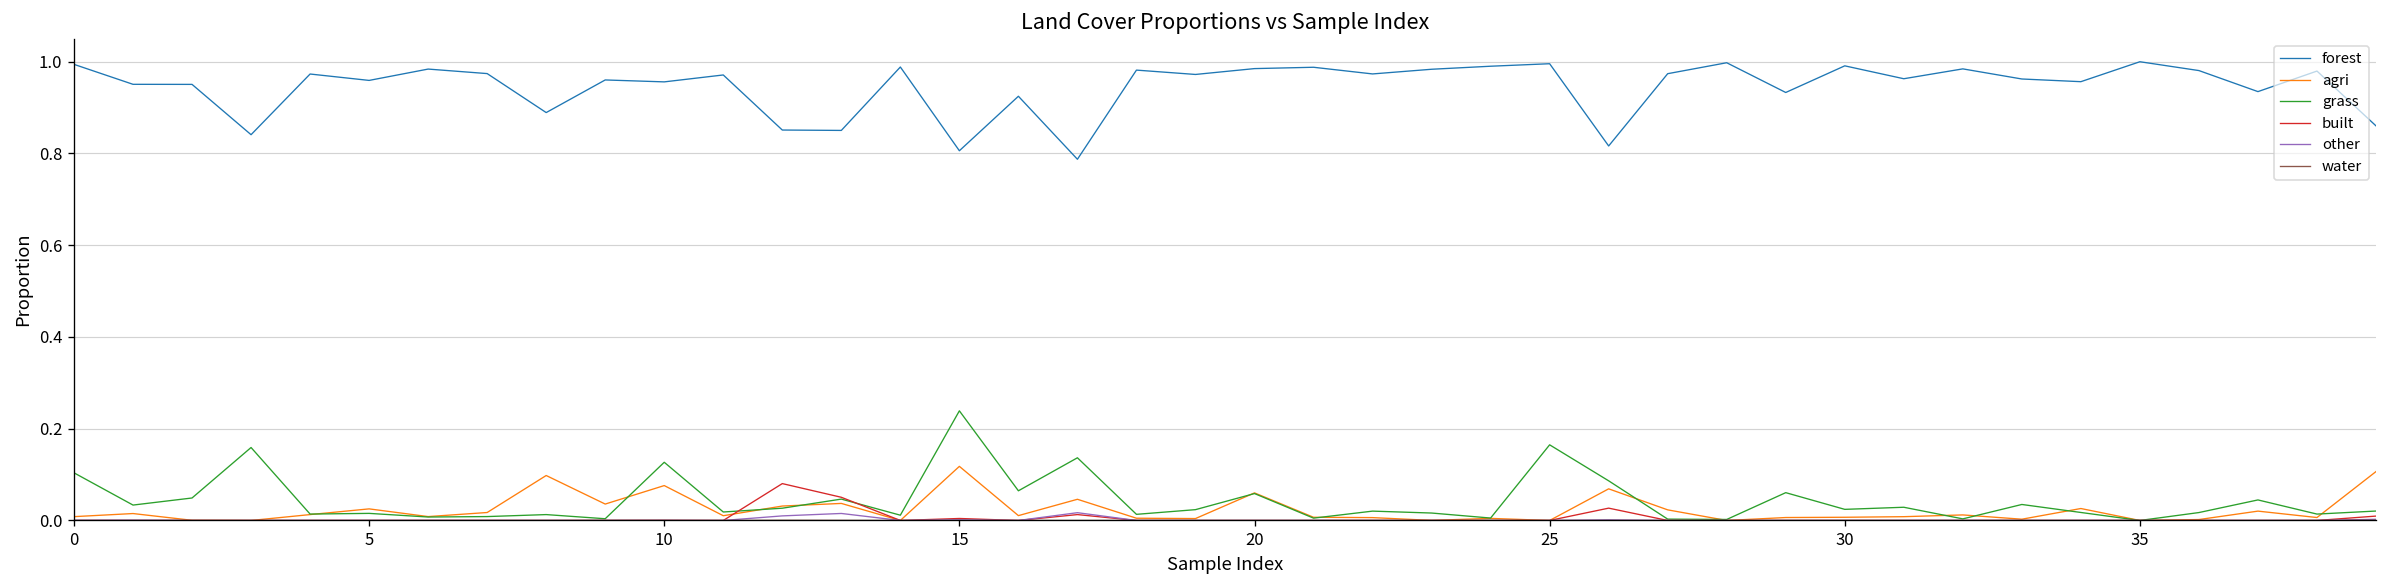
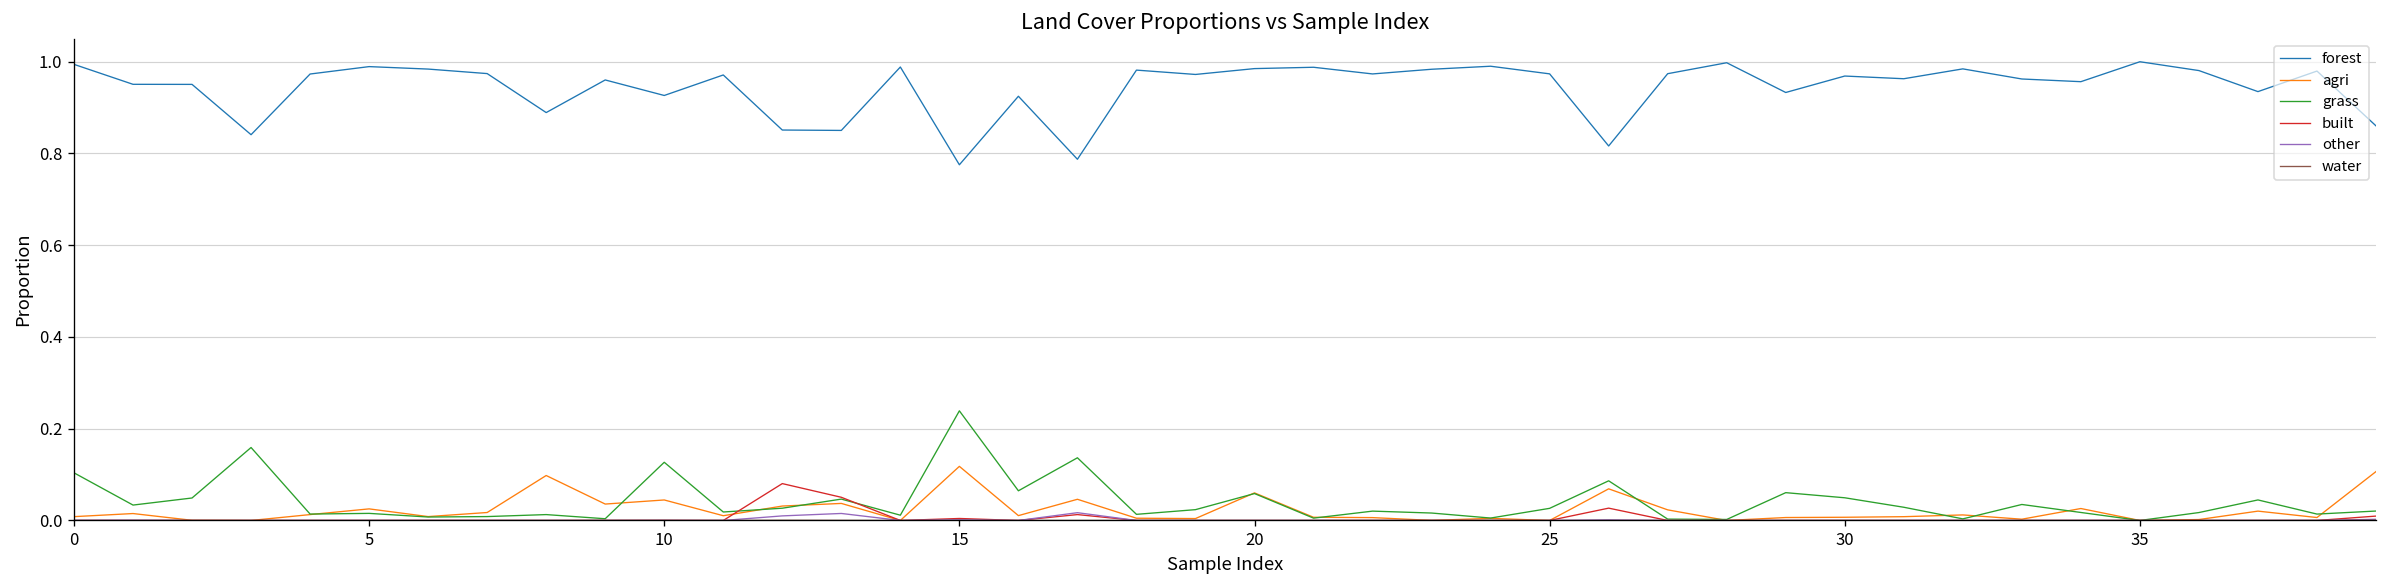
  {
    "forest": {
      "0": 0.99,
-     "5": 0.96,
-     "10": 0.96,
-     "15": 0.81,
+     "5": 0.99,
+     "10": 0.93,
+     "15": 0.78,
      "20": 0.99,
-     "25": 1.00,
-     "30": 0.99,
+     "25": 0.97,
+     "30": 0.97,
      "35": 1.00
    },
    "agri": {
      "0": 0.01,
      "5": 0.03,
-     "10": 0.08,
+     "10": 0.04,
      "15": 0.12,
      "30": 0.01
    },
    "grass": {
      "0": 0.10,
      "5": 0.02,
      "10": 0.13,
      "15": 0.24,
-     "25": 0.16,
-     "30": 0.02
+     "25": 0.03,
+     "30": 0.05
    }
  }
